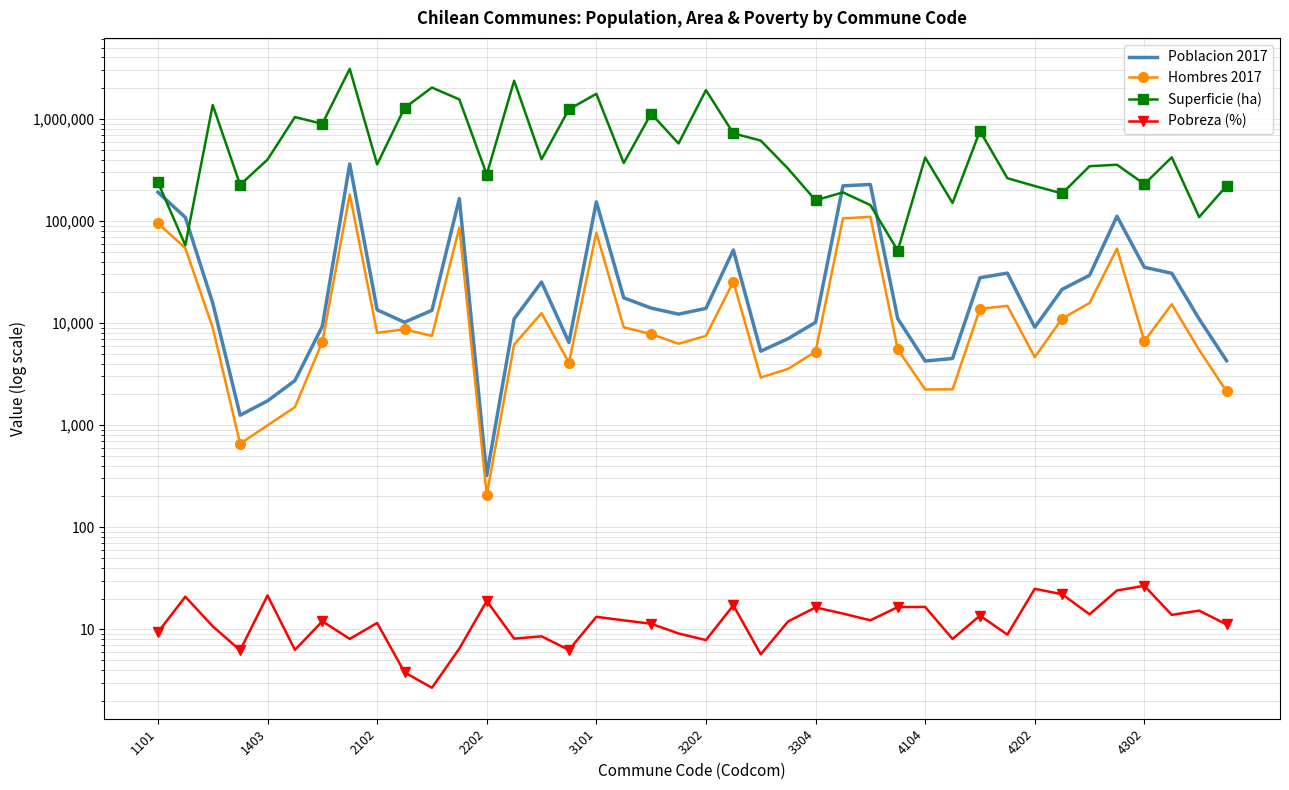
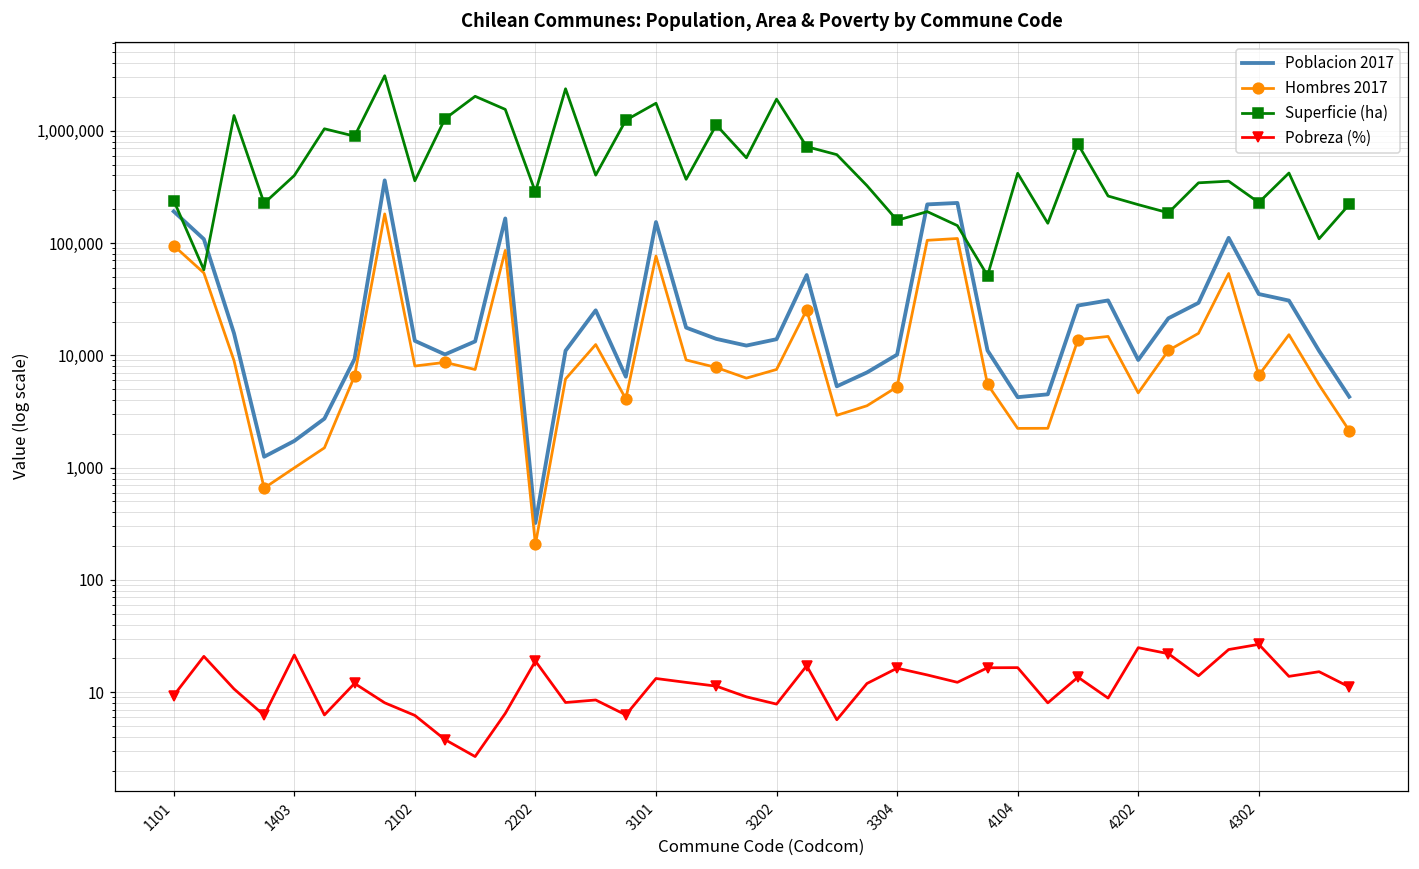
  {
    "Poblacion 2017": {
      "1101": "190,000",
      "1403": "1,700",
      "2102": "13,000",
      "2202": "320",
      "3101": "150,000",
      "3202": "14,000",
      "3304": "10,000",
      "4104": "4,200",
      "4202": "9,000",
      "4302": "35,000"
    },
    "Hombres 2017": {
      "1101": "90,000",
      "1403": "1,000",
      "2102": "8,000",
      "2202": "210",
      "3101": "80,000",
      "3202": "7,000",
      "3304": "5,000",
      "4104": "2,200",
      "4202": "5,000",
      "4302": "7,000"
    },
    "Superficie (ha)": {
      "1101": "240,000",
      "1403": "400,000",
      "2102": "360,000",
      "2202": "290,000",
      "3101": "1,800,000",
      "3202": "1,900,000",
      "3304": "160,000",
      "4104": "420,000",
      "4202": "220,000",
      "4302": "230,000"
    },
    "Pobreza (%)": {
      "1101": "9",
      "1403": "21",
-     "2102": "12",
+     "2102": "6",
      "2202": "19",
      "3101": "13",
      "3202": "8",
      "3304": "16",
      "4104": "17",
      "4202": "25",
      "4302": "27"
    }
  }
